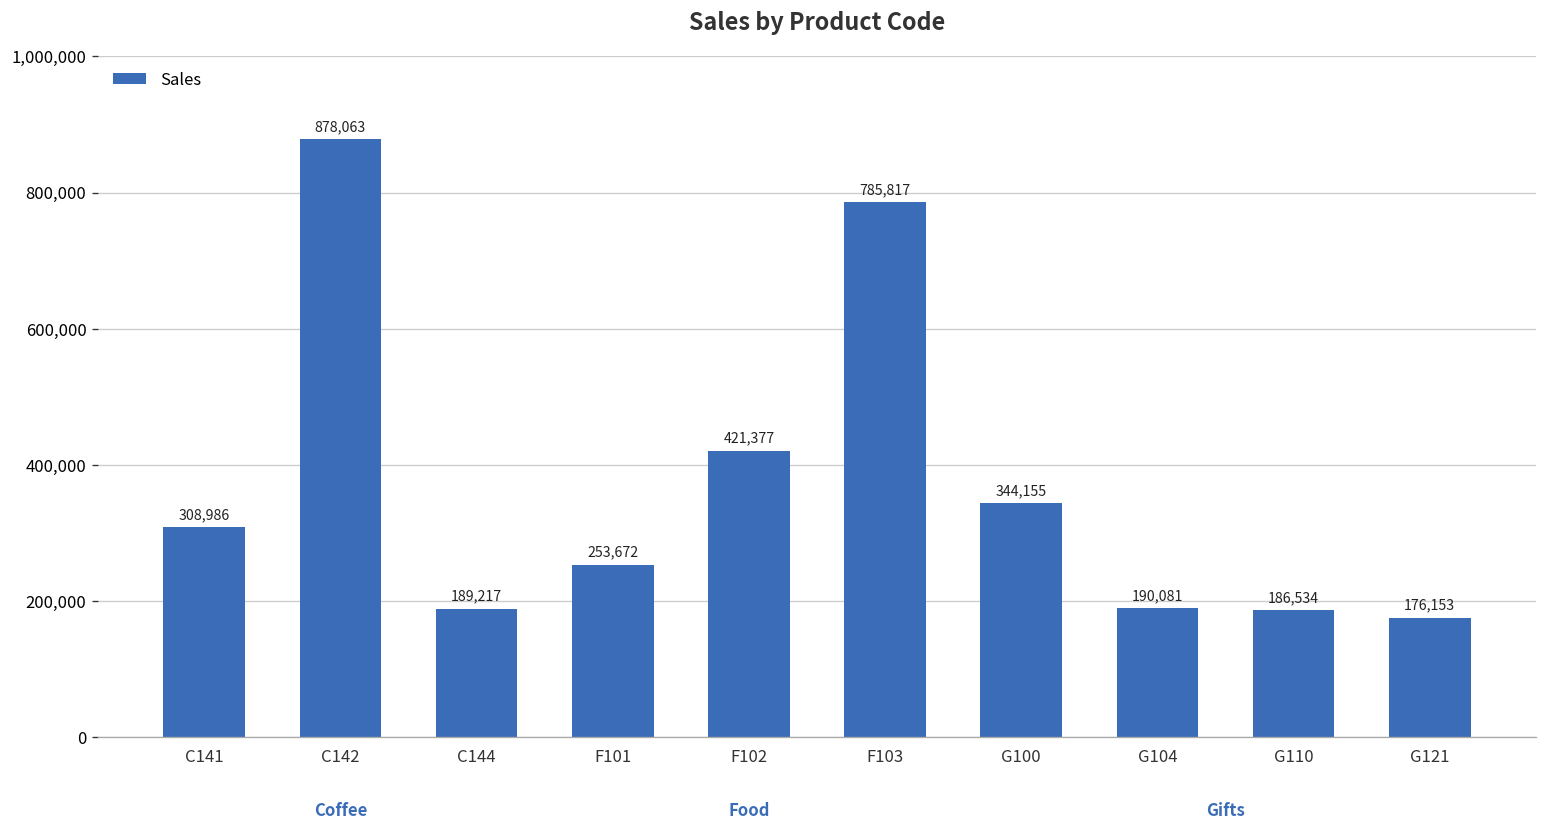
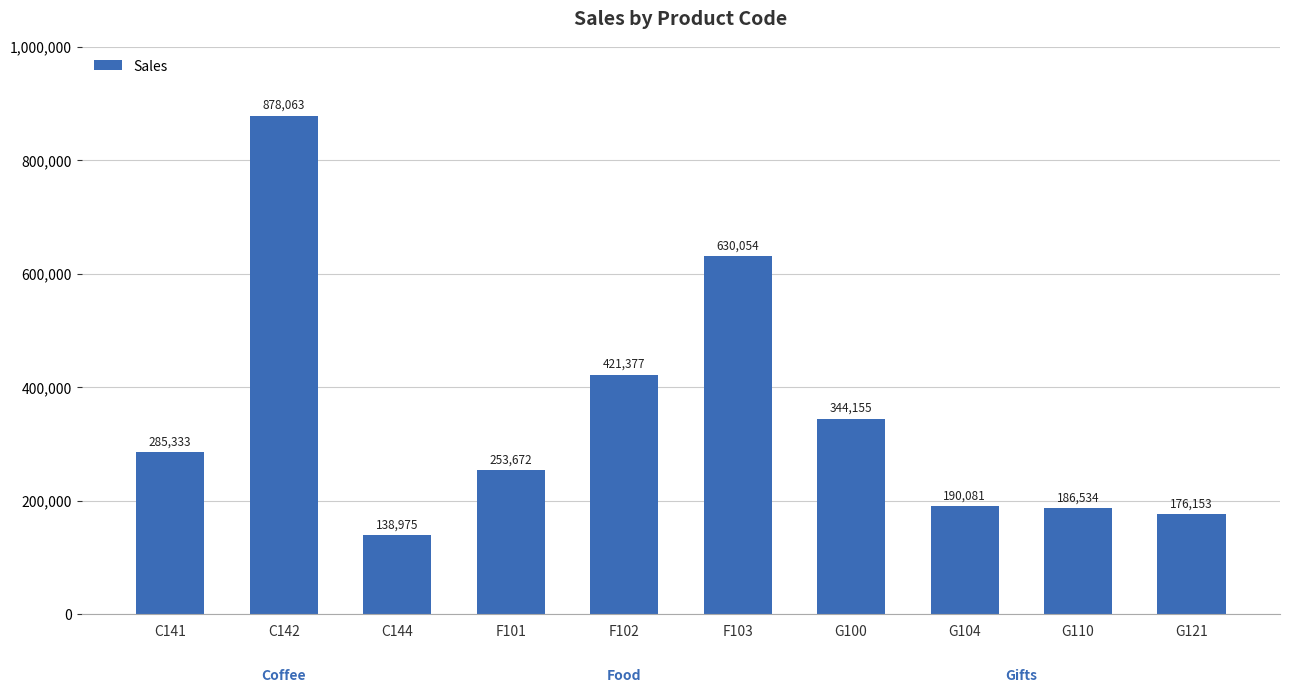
  {
-   "C141": "308,986",
+   "C141": "285,333",
    "C142": "878,063",
-   "C144": "189,217",
+   "C144": "138,975",
    "F101": "253,672",
    "F102": "421,377",
-   "F103": "785,817",
+   "F103": "630,054",
    "G100": "344,155",
    "G104": "190,081",
    "G110": "186,534",
    "G121": "176,153"
  }
